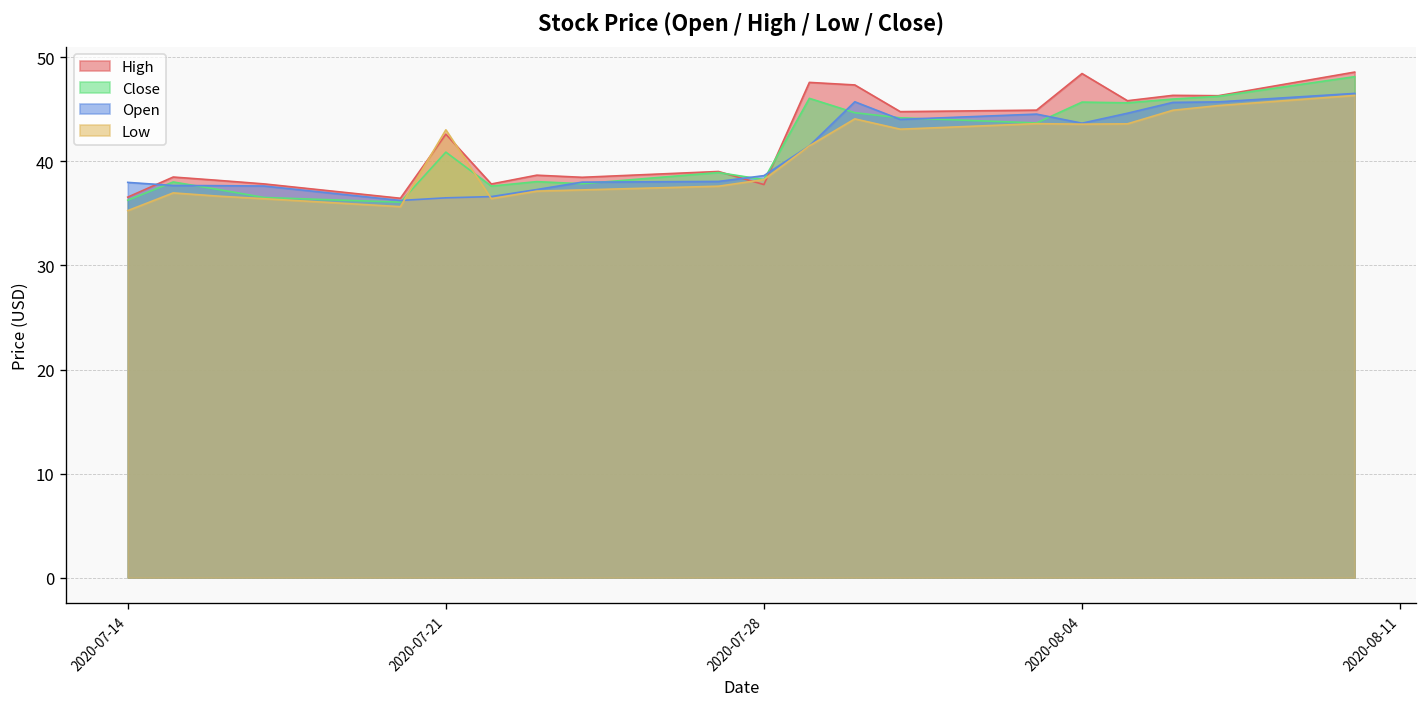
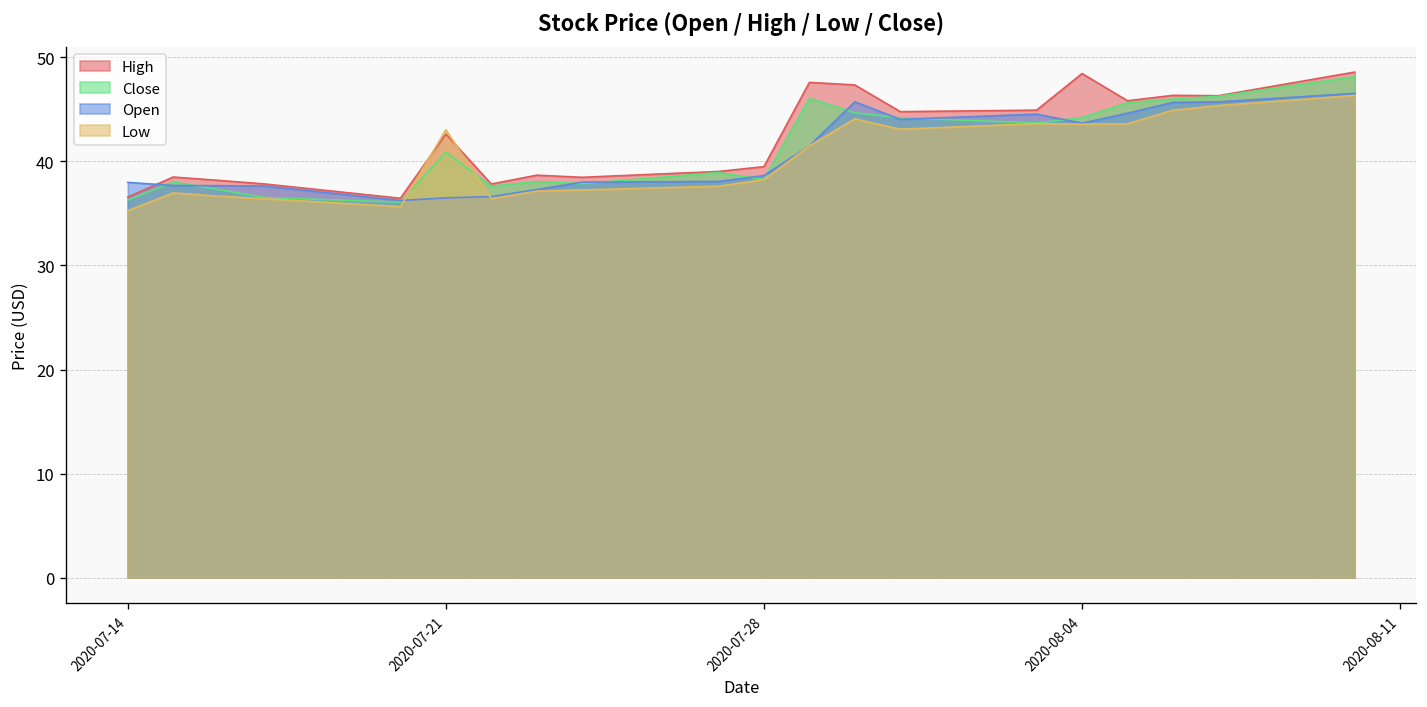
  {
    "High": {
      "2020-07-14": 37,
      "2020-07-21": 43,
-     "2020-07-28": 38,
+     "2020-07-28": 40,
      "2020-08-04": 48
    },
    "Close": {
      "2020-07-14": 36,
      "2020-07-21": 41,
-     "2020-08-04": 46
+     "2020-08-04": 44
    },
    "Open": {
      "2020-07-14": 38,
      "2020-07-21": 37,
      "2020-07-28": 39
    },
    "Low": {
      "2020-07-14": 35,
      "2020-07-21": 43
    }
  }
